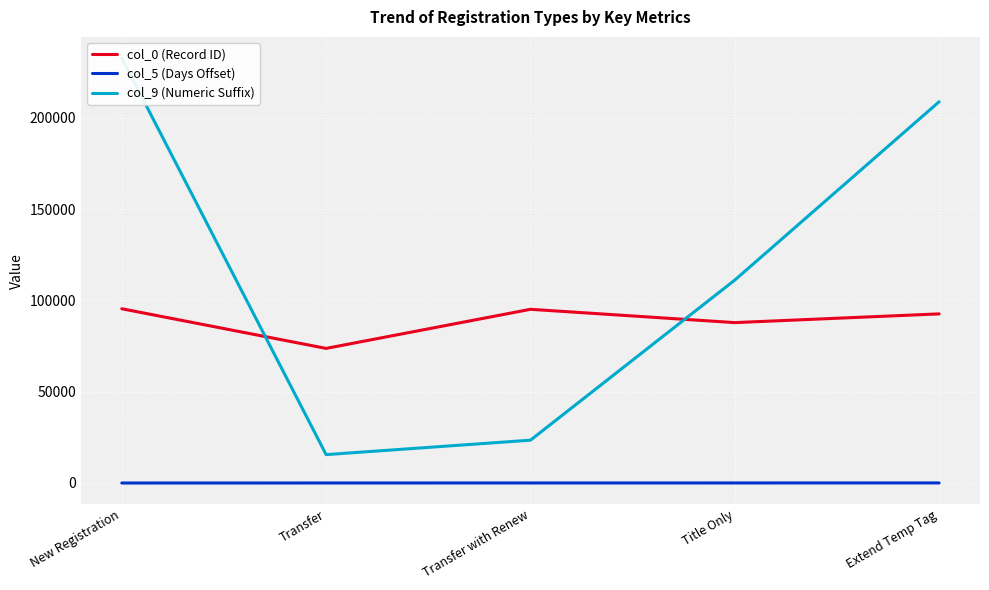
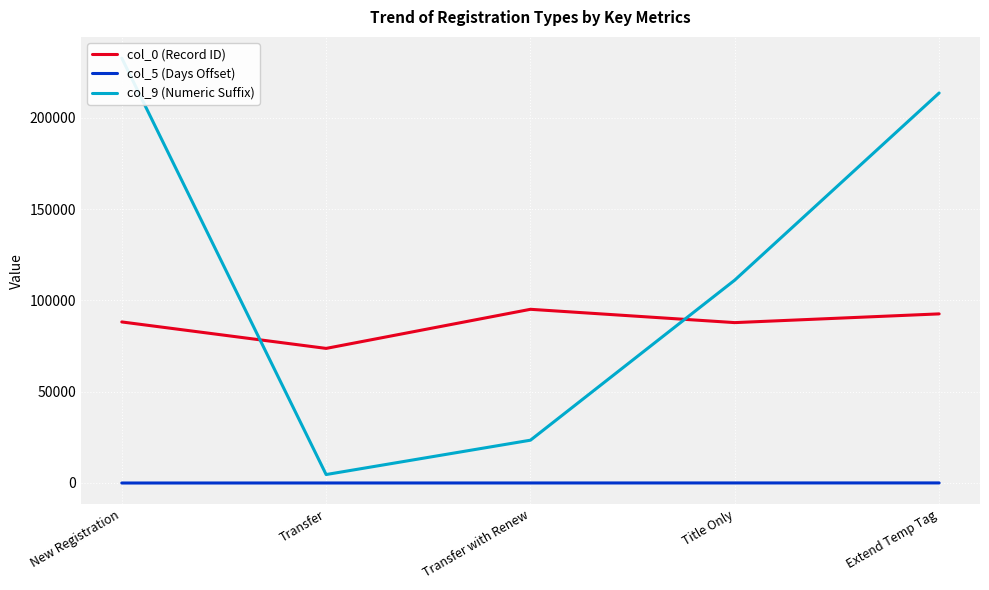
  {
    "col_0 (Record ID)": {
-     "New Registration": 95000,
+     "New Registration": 88000,
      "Transfer": 74000,
      "Transfer with Renew": 95000,
      "Title Only": 88000,
      "Extend Temp Tag": 93000
    },
    "col_5 (Days Offset)": {
      "New Registration": 0,
      "Transfer": 0,
      "Transfer with Renew": 0,
      "Title Only": 0,
      "Extend Temp Tag": 0
    },
    "col_9 (Numeric Suffix)": {
-     "Transfer": 16000,
+     "Transfer": 5000,
      "Transfer with Renew": 23000,
      "Title Only": 111000,
-     "Extend Temp Tag": 209000
+     "Extend Temp Tag": 214000
    }
  }
